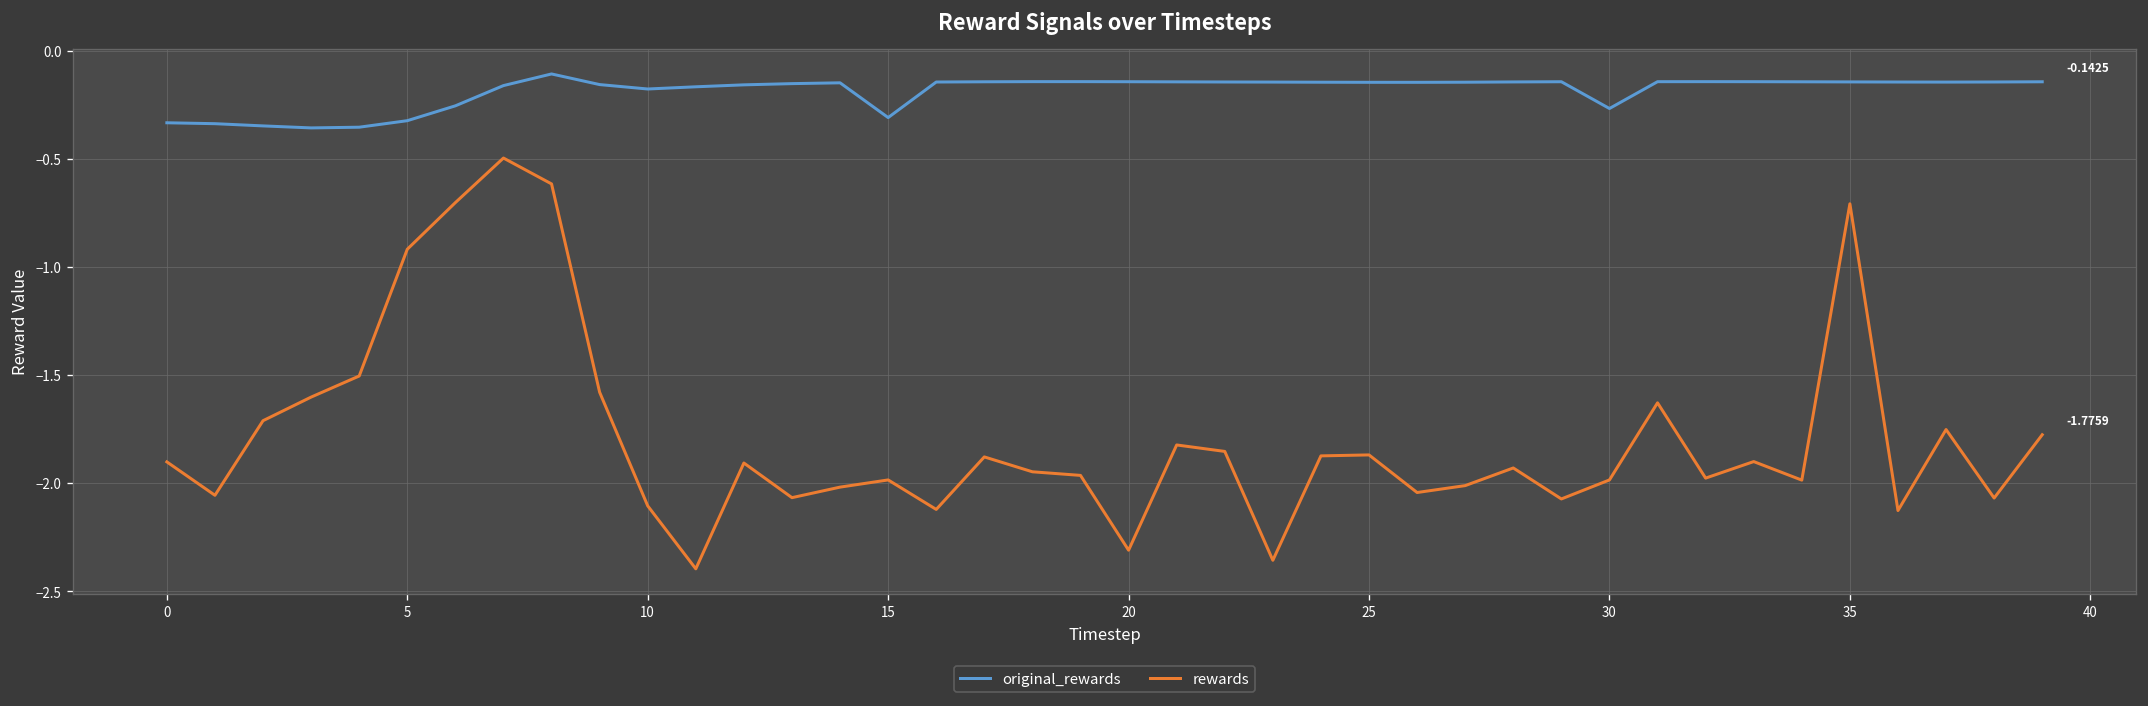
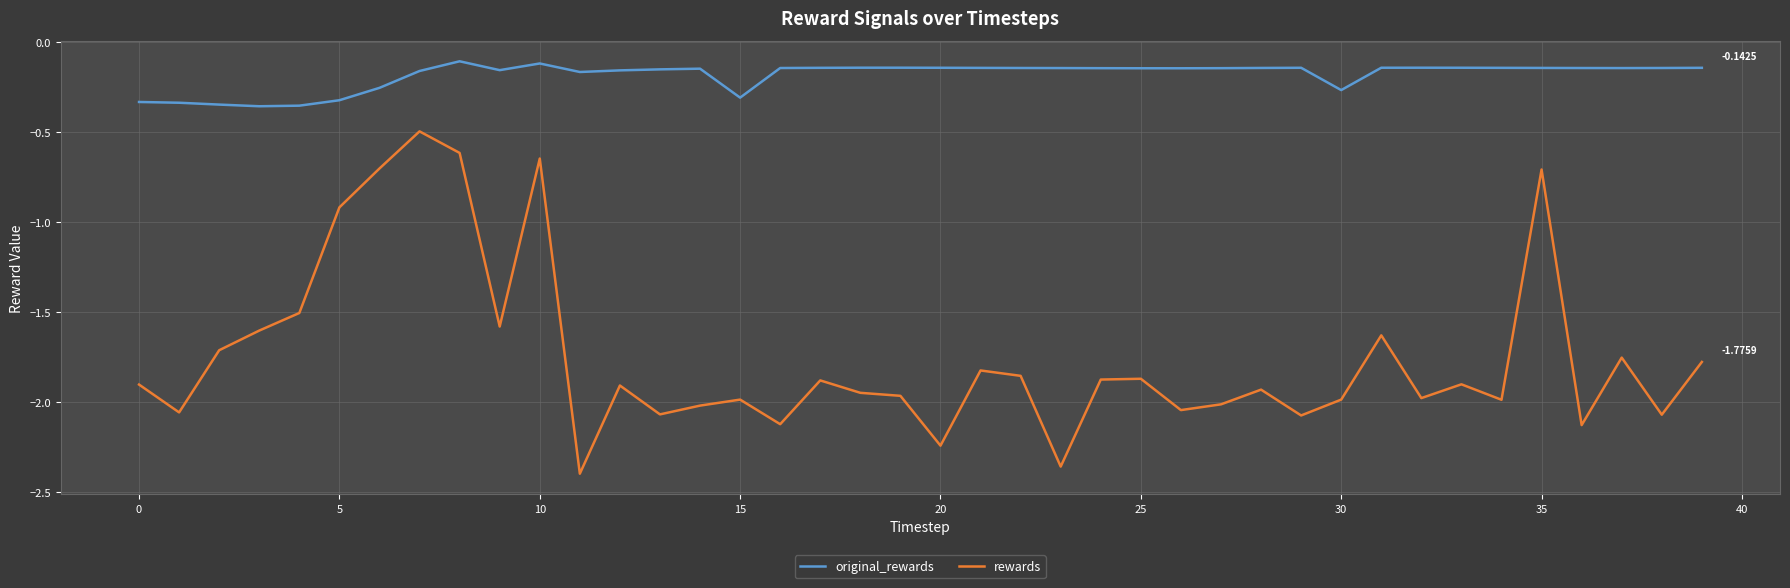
  {
    "original_rewards": {
      "0": -0.33,
      "5": -0.32,
-     "10": -0.18,
+     "10": -0.12,
      "15": -0.31,
      "20": -0.14,
      "25": -0.14,
      "30": -0.27,
      "35": -0.14
    },
    "rewards": {
      "0": -1.90,
      "5": -0.92,
-     "10": -2.11,
+     "10": -0.65,
      "15": -1.99,
-     "20": -2.31,
+     "20": -2.24,
      "25": -1.87,
      "30": -1.99,
      "35": -0.71
    }
  }
